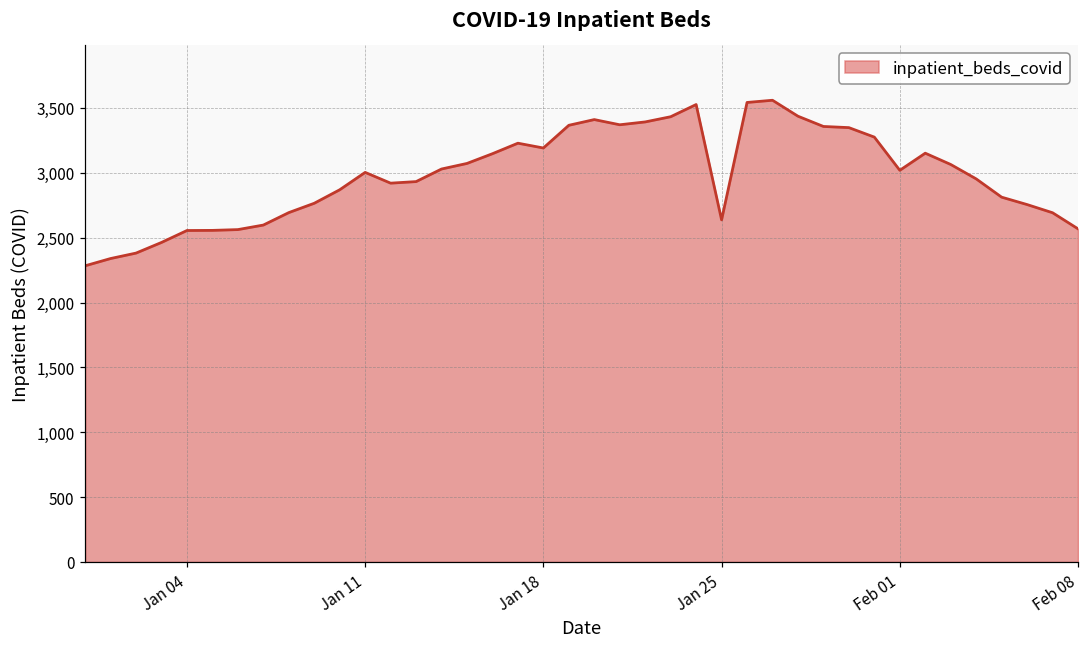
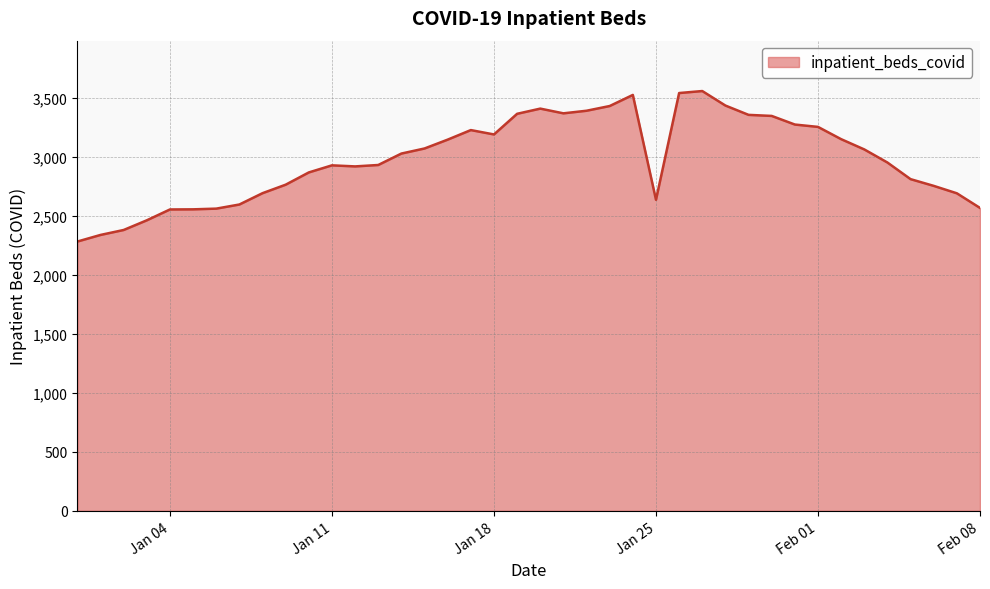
  {
    "Jan 04": "2,560",
-   "Jan 11": "3,000",
+   "Jan 11": "2,930",
    "Jan 18": "3,190",
    "Jan 25": "2,640",
-   "Feb 01": "3,020",
+   "Feb 01": "3,260",
    "Feb 08": "2,570"
  }
